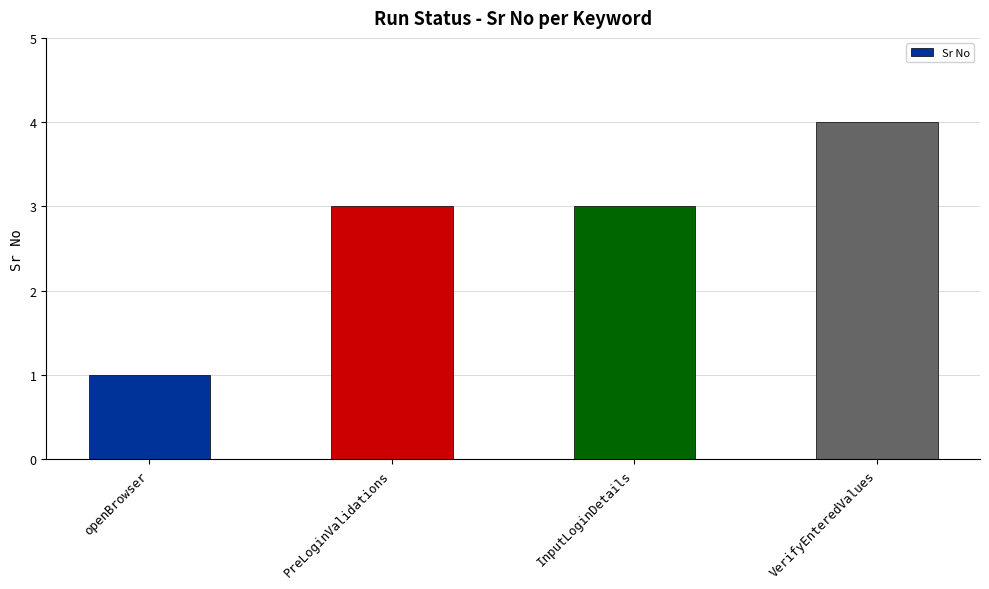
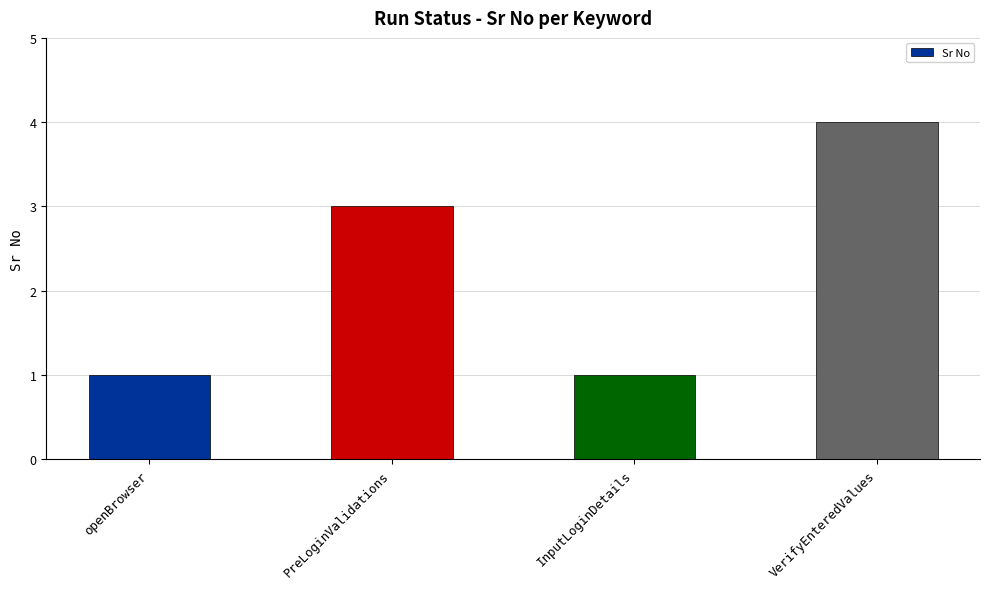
  {
    "openBrowser": 1,
    "PreLoginValidations": 3,
-   "InputLoginDetails": 3,
+   "InputLoginDetails": 1,
    "VerifyEnteredValues": 4
  }
